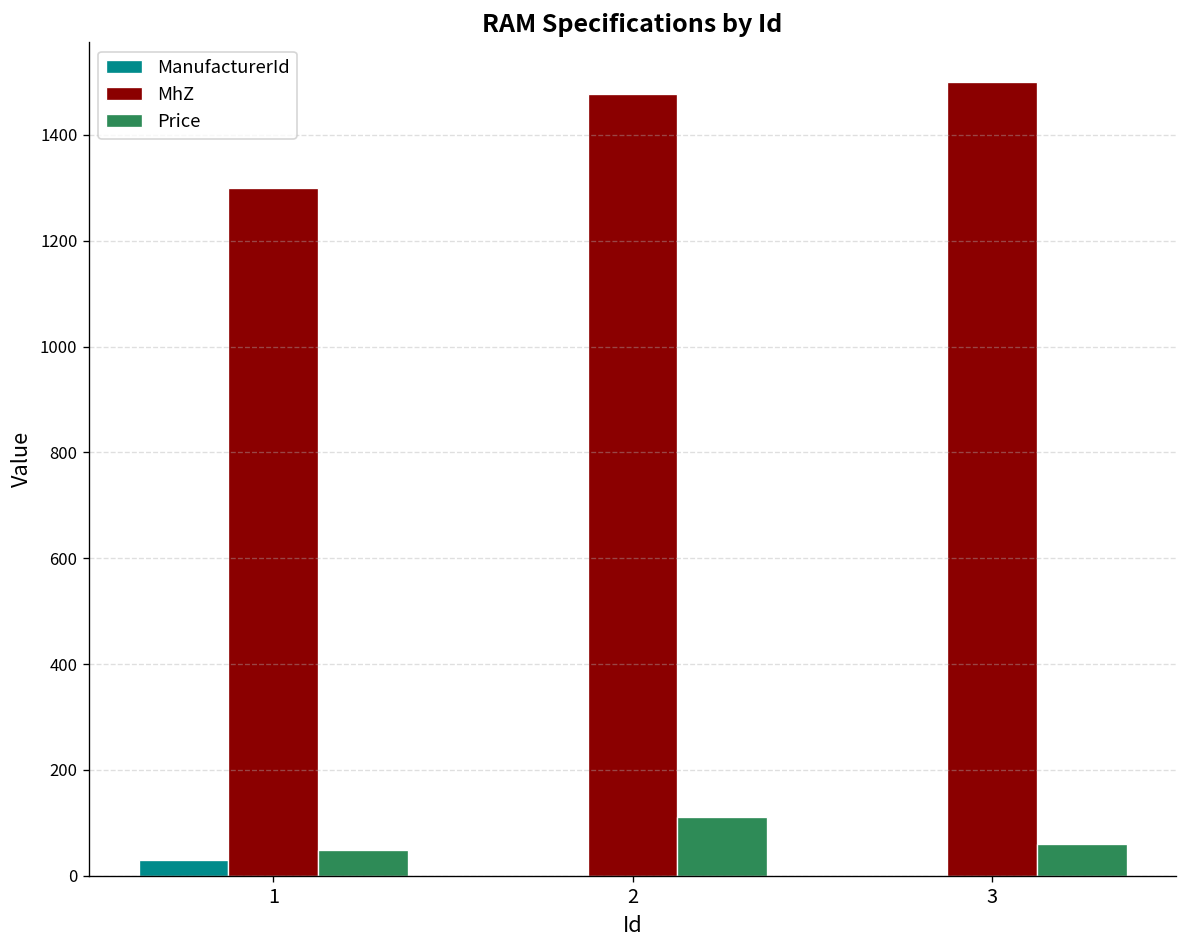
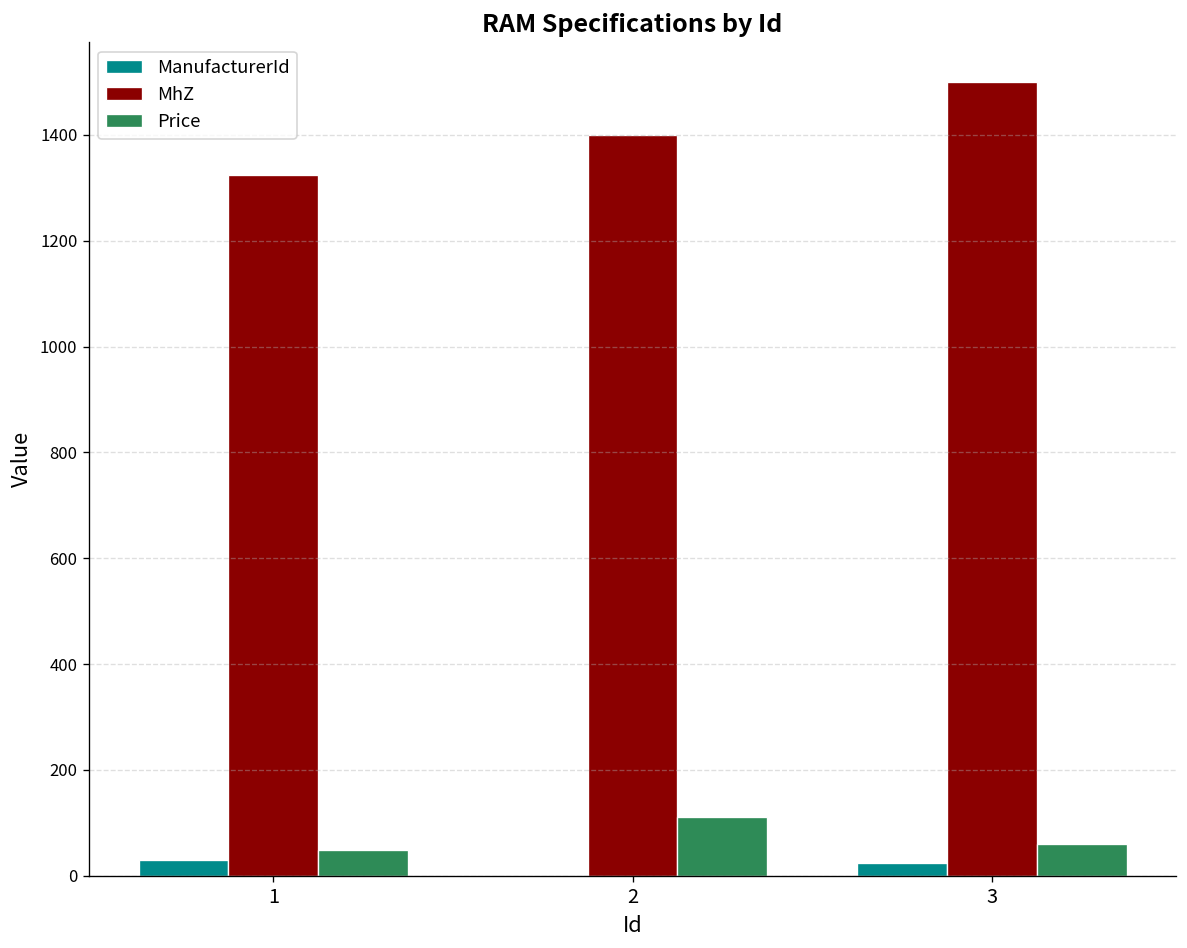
  {
    "ManufacturerId": {
      "1": 30,
-     "3": 0
+     "3": 20
    },
    "MhZ": {
-     "1": 1300,
-     "2": 1480,
+     "1": 1320,
+     "2": 1400,
      "3": 1500
    },
    "Price": {
      "1": 50,
      "2": 110,
      "3": 60
    }
  }
